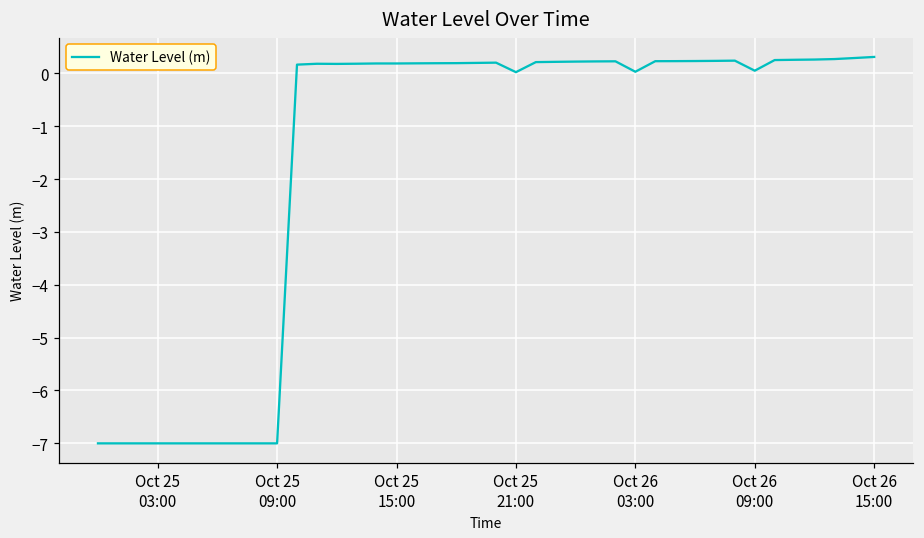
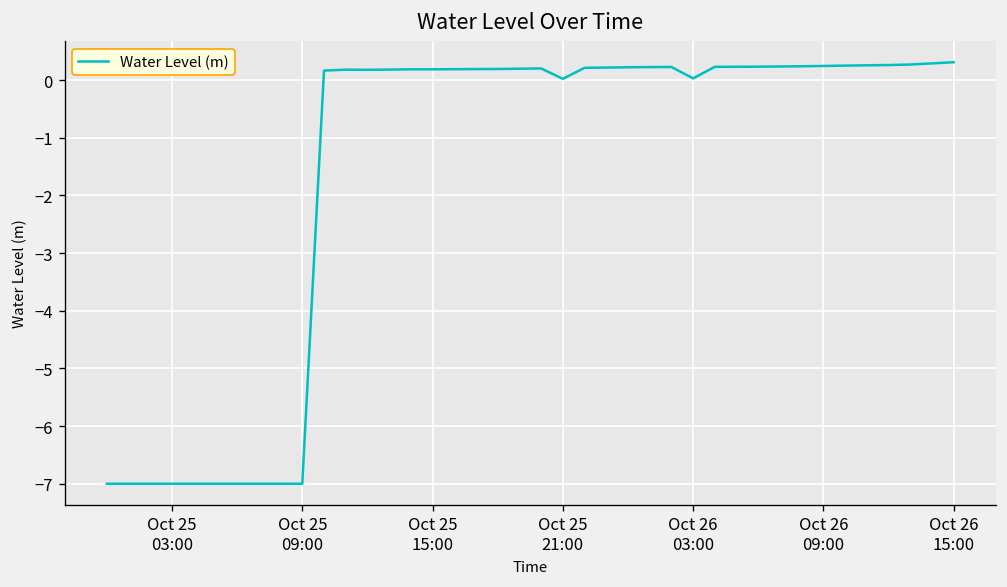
  {
    "Oct 25 03:00": -7.0,
    "Oct 25 09:00": -7.0,
    "Oct 25 15:00": 0.2,
    "Oct 25 21:00": 0.0,
    "Oct 26 03:00": 0.0,
-   "Oct 26 09:00": 0.0,
+   "Oct 26 09:00": 0.2,
    "Oct 26 15:00": 0.3
  }
